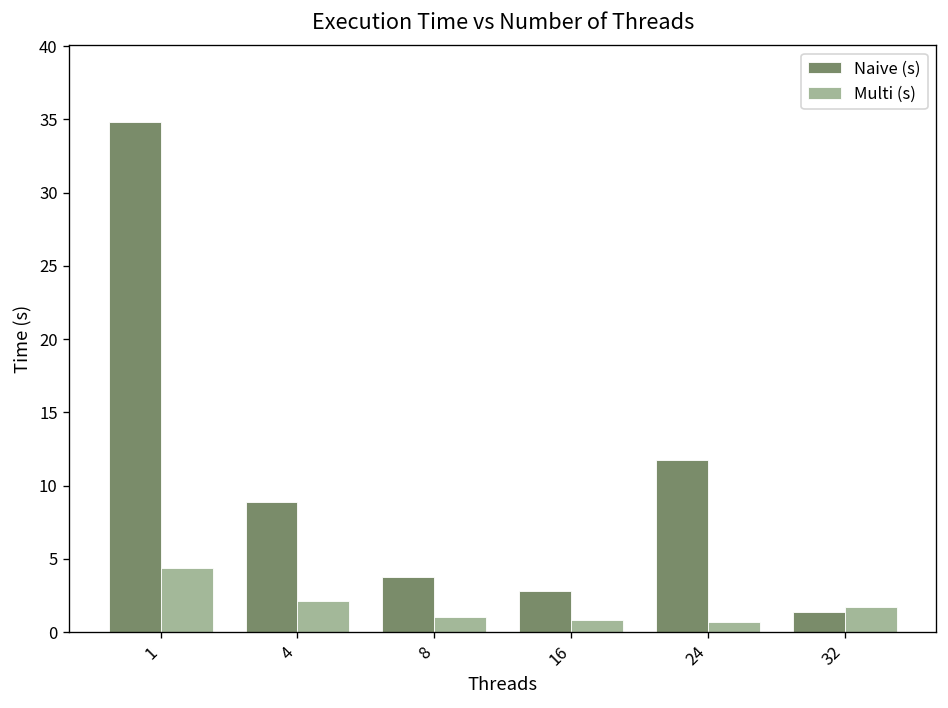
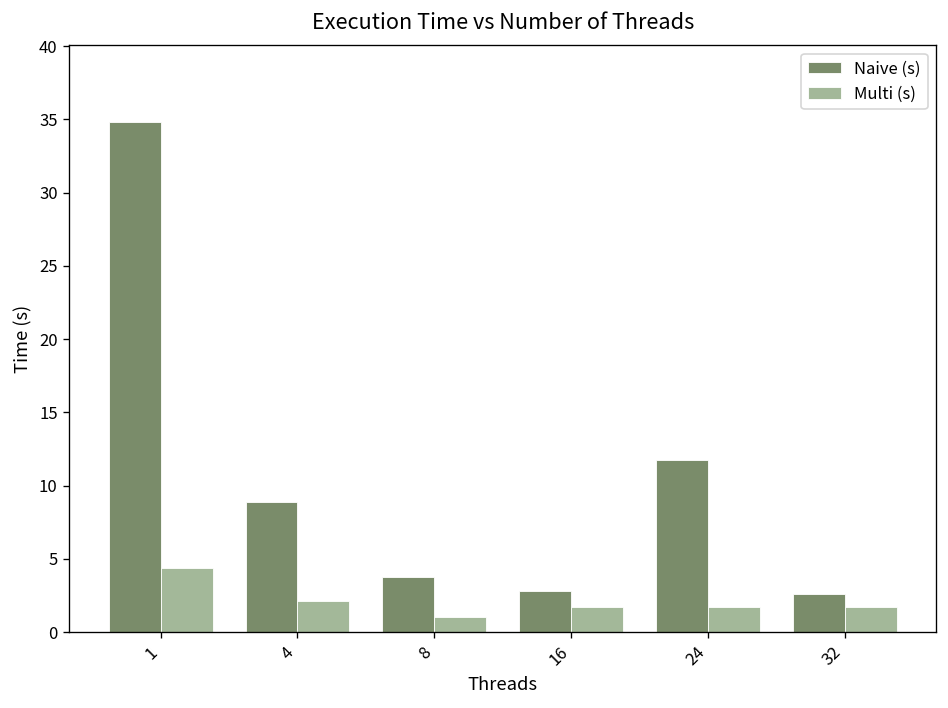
  {
    "Naive (s)": {
      "1": 34.8,
      "4": 8.9,
      "8": 3.8,
      "16": 2.8,
      "24": 11.7,
-     "32": 1.4
+     "32": 2.6
    },
    "Multi (s)": {
      "1": 4.4,
      "4": 2.1,
      "8": 1.1,
-     "16": 0.9,
-     "24": 0.7,
+     "16": 1.7,
+     "24": 1.8,
      "32": 1.7
    }
  }
